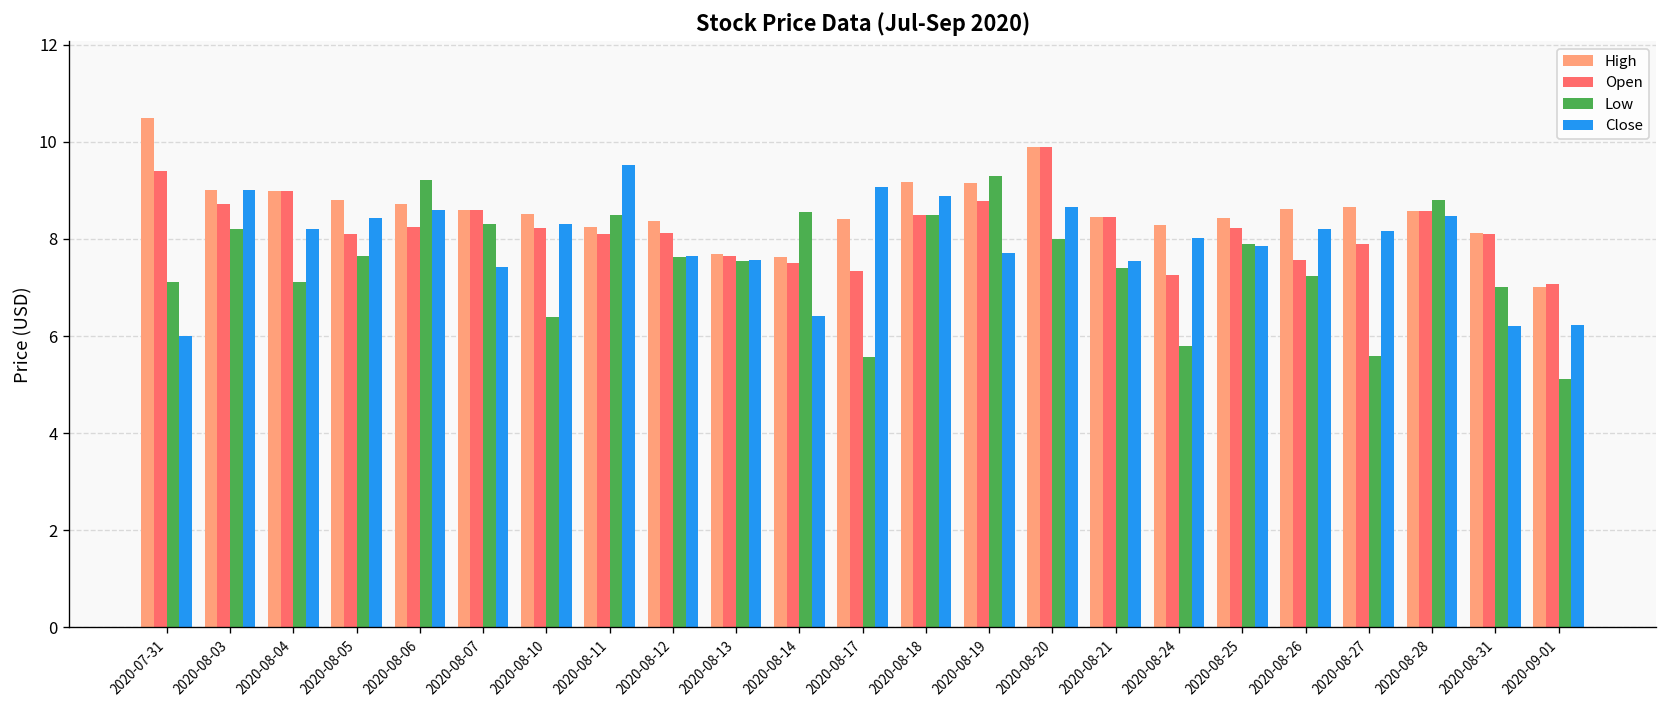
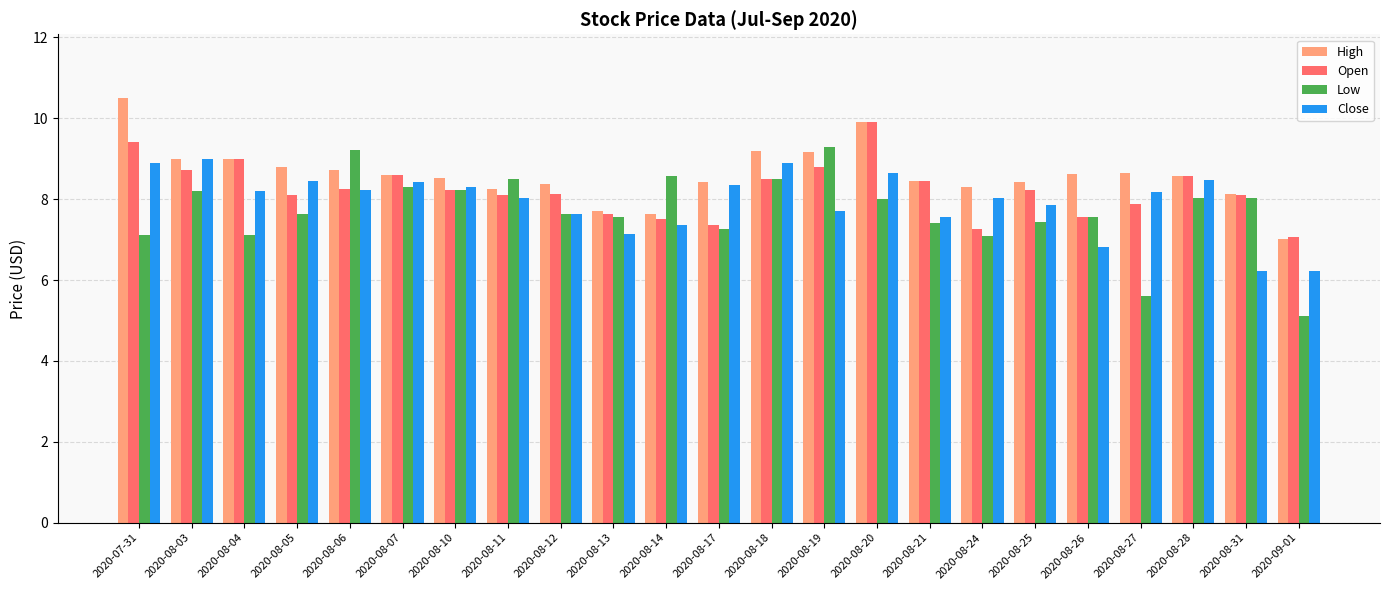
  {
    "Low": {
      "2020-07-31": 7.1,
      "2020-08-03": 8.2,
      "2020-08-04": 7.1,
      "2020-08-05": 7.6,
      "2020-08-06": 9.2,
      "2020-08-07": 8.3,
-     "2020-08-10": 6.4,
+     "2020-08-10": 8.2,
      "2020-08-11": 8.5,
      "2020-08-12": 7.6,
      "2020-08-13": 7.6,
      "2020-08-14": 8.6,
-     "2020-08-17": 5.6,
+     "2020-08-17": 7.3,
      "2020-08-18": 8.5,
      "2020-08-19": 9.3,
      "2020-08-20": 8.0,
      "2020-08-21": 7.4,
-     "2020-08-24": 5.8,
-     "2020-08-25": 7.9,
-     "2020-08-26": 7.2,
+     "2020-08-24": 7.1,
+     "2020-08-25": 7.4,
+     "2020-08-26": 7.6,
      "2020-08-27": 5.6,
-     "2020-08-28": 8.8,
-     "2020-08-31": 7.0,
+     "2020-08-28": 8.0,
+     "2020-08-31": 8.0,
      "2020-09-01": 5.1
    },
    "Close": {
-     "2020-07-31": 6.0,
+     "2020-07-31": 8.9,
      "2020-08-03": 9.0,
      "2020-08-04": 8.2,
      "2020-08-05": 8.4,
-     "2020-08-06": 8.6,
-     "2020-08-07": 7.4,
+     "2020-08-06": 8.2,
+     "2020-08-07": 8.4,
      "2020-08-10": 8.3,
-     "2020-08-11": 9.5,
+     "2020-08-11": 8.0,
      "2020-08-12": 7.6,
-     "2020-08-13": 7.6,
-     "2020-08-14": 6.4,
-     "2020-08-17": 9.1,
+     "2020-08-13": 7.1,
+     "2020-08-14": 7.4,
+     "2020-08-17": 8.4,
      "2020-08-18": 8.9,
      "2020-08-19": 7.7,
      "2020-08-20": 8.6,
      "2020-08-21": 7.6,
      "2020-08-24": 8.0,
      "2020-08-25": 7.8,
-     "2020-08-26": 8.2,
+     "2020-08-26": 6.8,
      "2020-08-27": 8.2,
      "2020-08-28": 8.5,
      "2020-08-31": 6.2,
      "2020-09-01": 6.2
    }
  }
